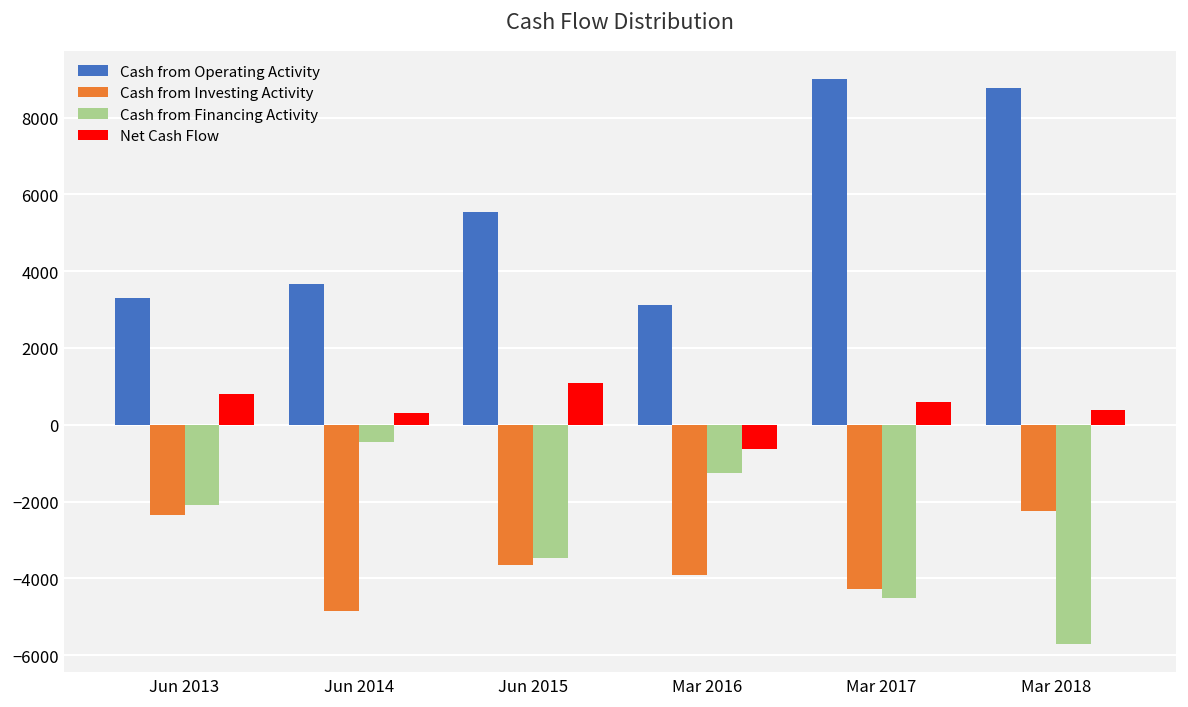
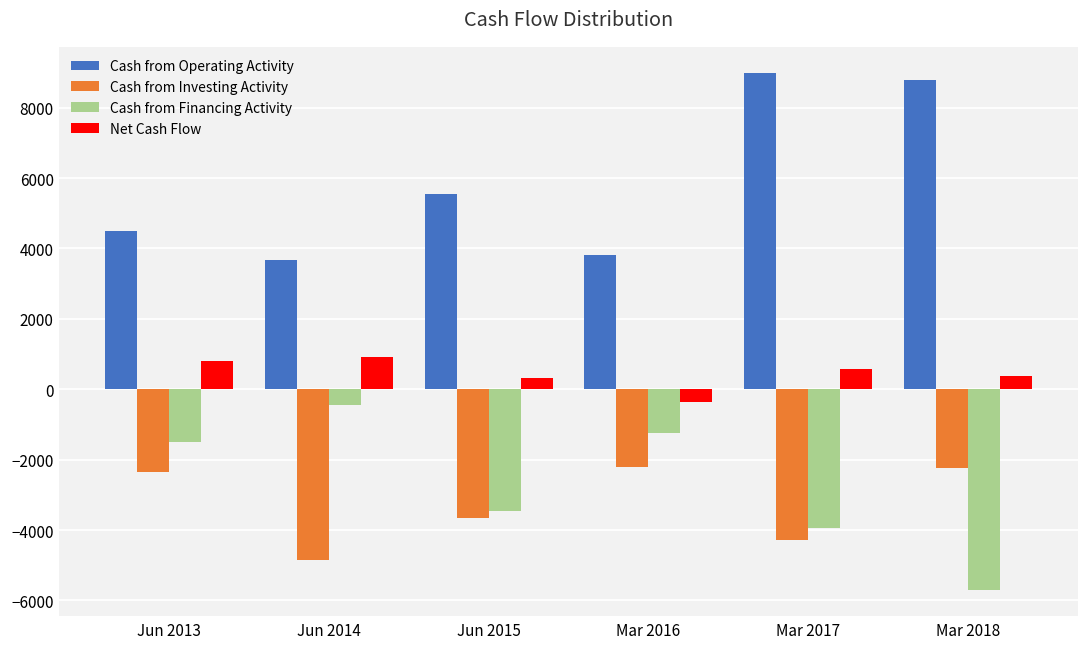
  {
    "Cash from Operating Activity": {
-     "Jun 2013": 3300,
+     "Jun 2013": 4500,
      "Jun 2014": 3700,
      "Jun 2015": 5500,
-     "Mar 2016": 3100,
+     "Mar 2016": 3800,
      "Mar 2017": 9000,
      "Mar 2018": 8800
    },
    "Cash from Investing Activity": {
      "Jun 2013": -2400,
      "Jun 2014": -4800,
      "Jun 2015": -3700,
-     "Mar 2016": -3900,
+     "Mar 2016": -2200,
      "Mar 2017": -4300,
      "Mar 2018": -2200
    },
    "Cash from Financing Activity": {
-     "Jun 2013": -2100,
+     "Jun 2013": -1500,
      "Jun 2014": -400,
      "Jun 2015": -3500,
      "Mar 2016": -1300,
-     "Mar 2017": -4500,
+     "Mar 2017": -3900,
      "Mar 2018": -5700
    },
    "Net Cash Flow": {
      "Jun 2013": 800,
-     "Jun 2014": 300,
-     "Jun 2015": 1100,
-     "Mar 2016": -600,
+     "Jun 2014": 900,
+     "Jun 2015": 300,
+     "Mar 2016": -400,
      "Mar 2017": 600,
      "Mar 2018": 400
    }
  }
